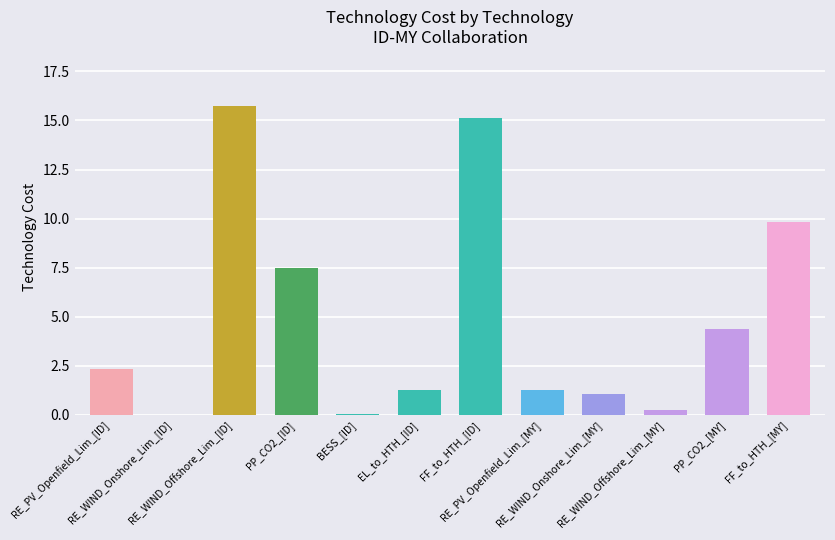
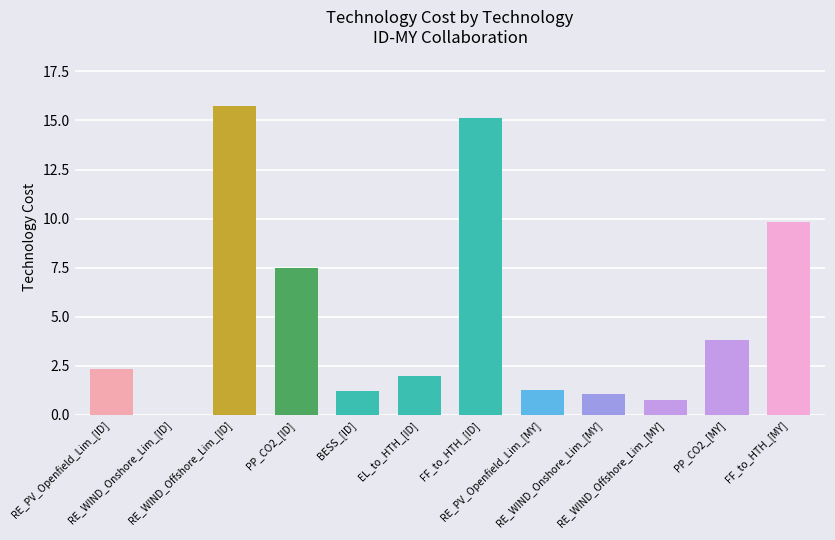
  {
    "RE_PV_Openfield_Lim_[ID]": 2.3,
    "RE_WIND_Offshore_Lim_[ID]": 15.8,
    "PP_CO2_[ID]": 7.5,
-   "BESS_[ID]": 0.0,
-   "EL_to_HTH_[ID]": 1.2,
+   "BESS_[ID]": 1.2,
+   "EL_to_HTH_[ID]": 2.0,
    "FF_to_HTH_[ID]": 15.1,
    "RE_PV_Openfield_Lim_[MY]": 1.3,
    "RE_WIND_Onshore_Lim_[MY]": 1.1,
-   "RE_WIND_Offshore_Lim_[MY]": 0.3,
-   "PP_CO2_[MY]": 4.4,
+   "RE_WIND_Offshore_Lim_[MY]": 0.8,
+   "PP_CO2_[MY]": 3.8,
    "FF_to_HTH_[MY]": 9.8
  }
